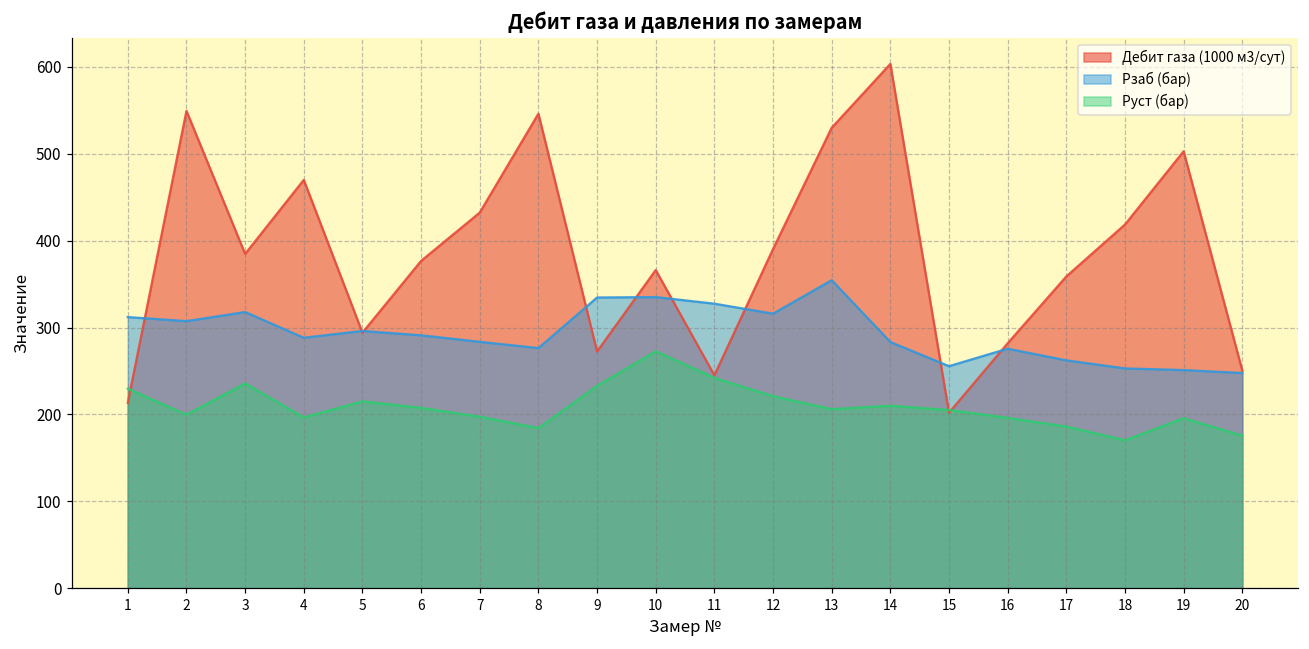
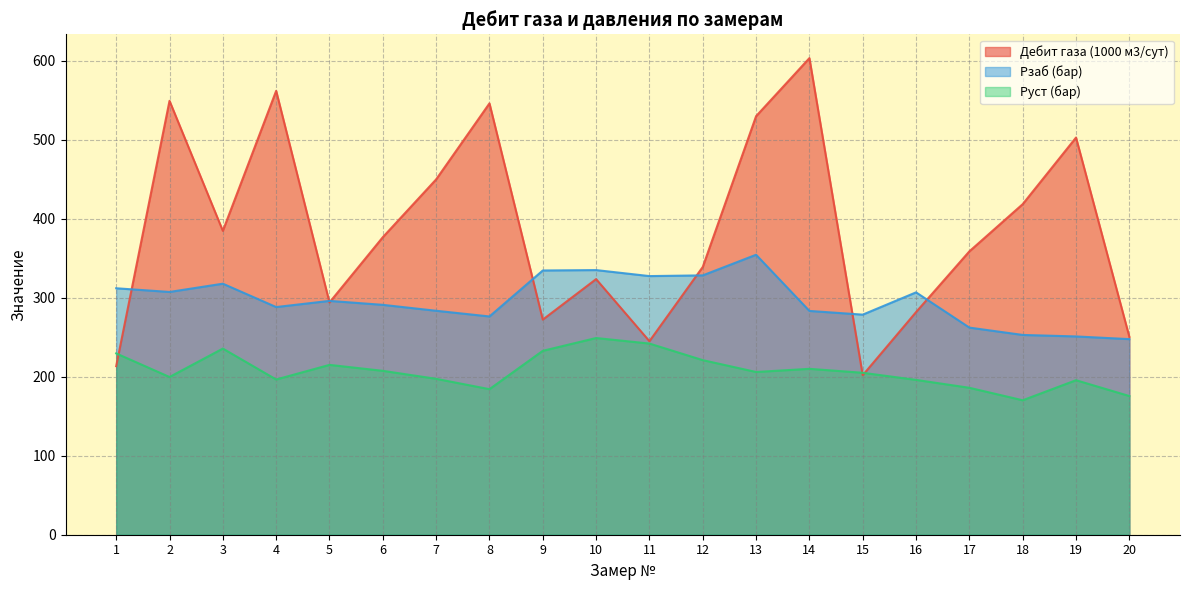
  {
    "Дебит газа (1000 м3/сут)": {
      "1": 210,
      "2": 550,
      "3": 380,
-     "4": 470,
+     "4": 560,
      "6": 380,
-     "7": 430,
+     "7": 450,
      "8": 550,
      "9": 270,
-     "10": 370,
-     "12": 390,
+     "10": 320,
+     "12": 340,
      "13": 530,
      "14": 600,
      "16": 280,
      "17": 360,
      "18": 420,
      "19": 500
    },
    "Рзаб (бар)": {
      "1": 310,
      "2": 310,
      "3": 320,
      "4": 290,
      "6": 290,
      "7": 280,
      "8": 280,
      "9": 330,
      "10": 340,
      "11": 330,
-     "12": 320,
+     "12": 330,
      "13": 350,
      "14": 280,
-     "15": 260,
-     "16": 280,
+     "15": 280,
+     "16": 310,
      "17": 260,
      "18": 250,
      "19": 250
    },
    "Руст (бар)": {
      "1": 230,
      "2": 200,
      "3": 240,
      "4": 200,
      "5": 220,
      "6": 210,
      "7": 200,
      "8": 180,
      "9": 230,
-     "10": 270,
+     "10": 250,
      "12": 220,
      "13": 210,
      "14": 210,
      "16": 200,
      "17": 190,
      "18": 170,
      "19": 200,
      "20": 180
    }
  }
